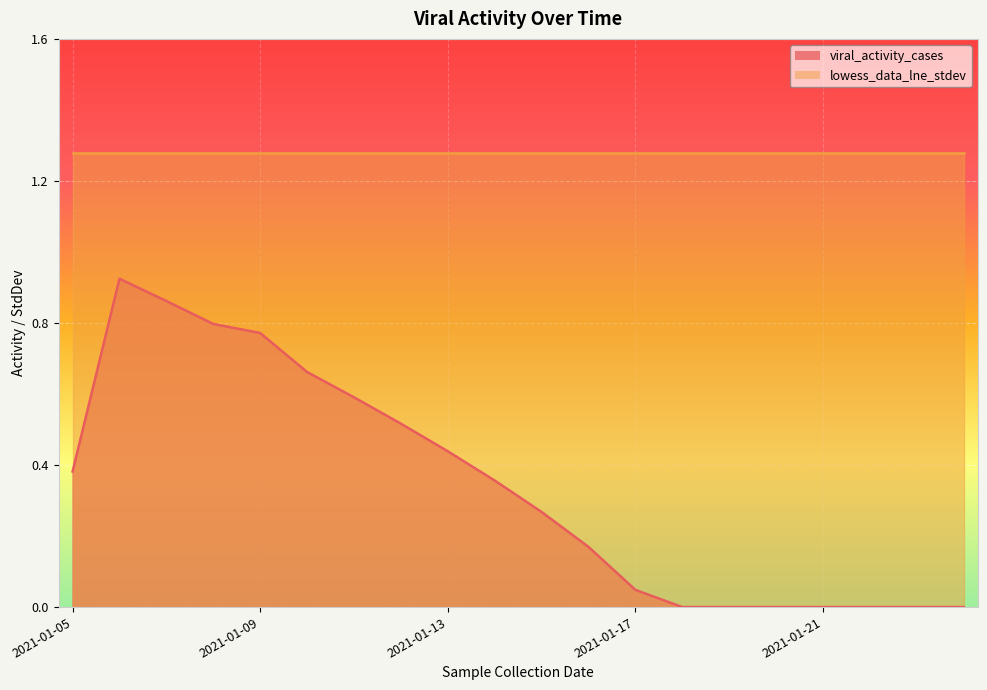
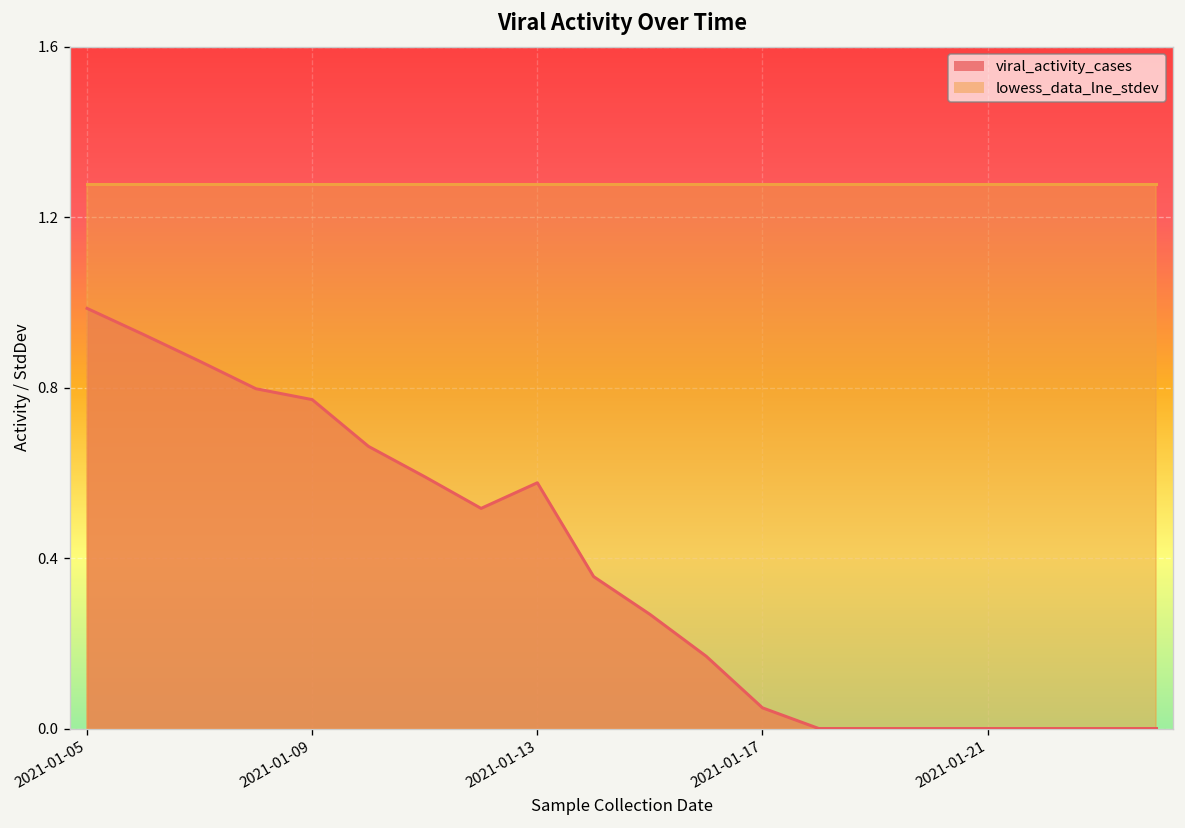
  {
    "viral_activity_cases": {
-     "2021-01-05": 0.38,
+     "2021-01-05": 0.99,
      "2021-01-09": 0.77,
-     "2021-01-13": 0.44,
+     "2021-01-13": 0.58,
      "2021-01-17": 0.05,
      "2021-01-21": 0.00
    },
    "lowess_data_lne_stdev": {
      "2021-01-05": 1.28,
      "2021-01-09": 1.28,
      "2021-01-13": 1.28,
      "2021-01-17": 1.28,
      "2021-01-21": 1.28
    }
  }
